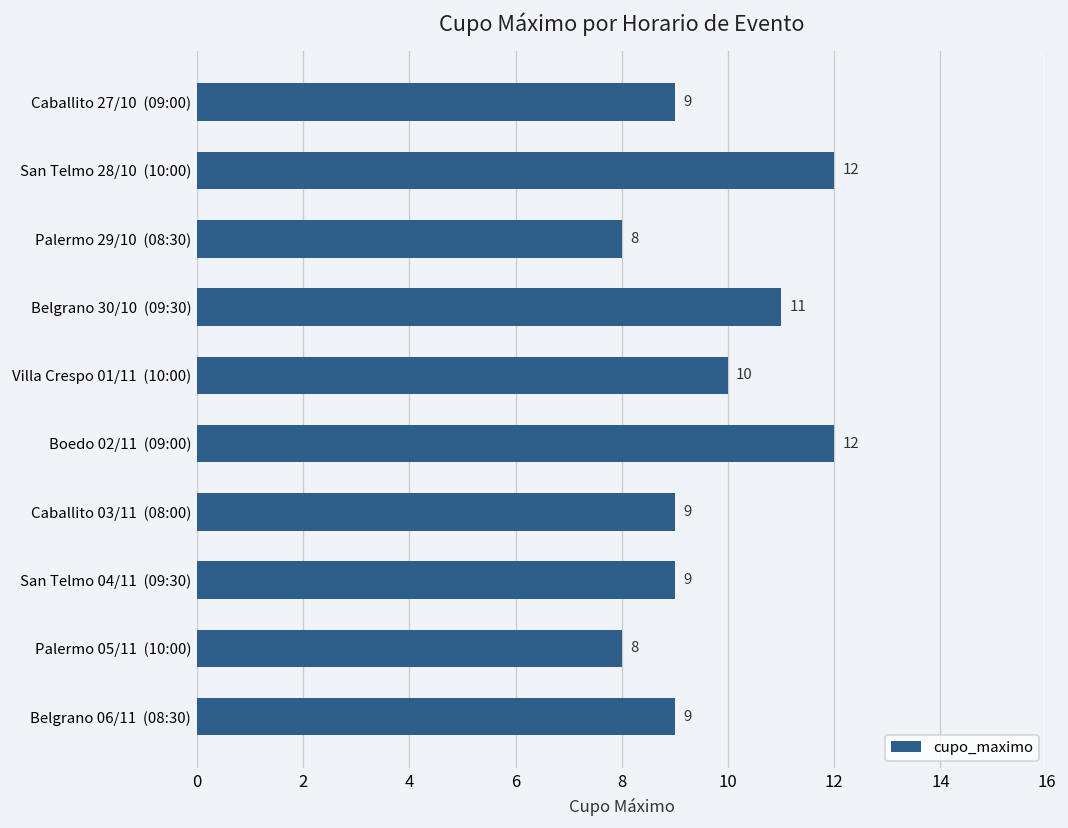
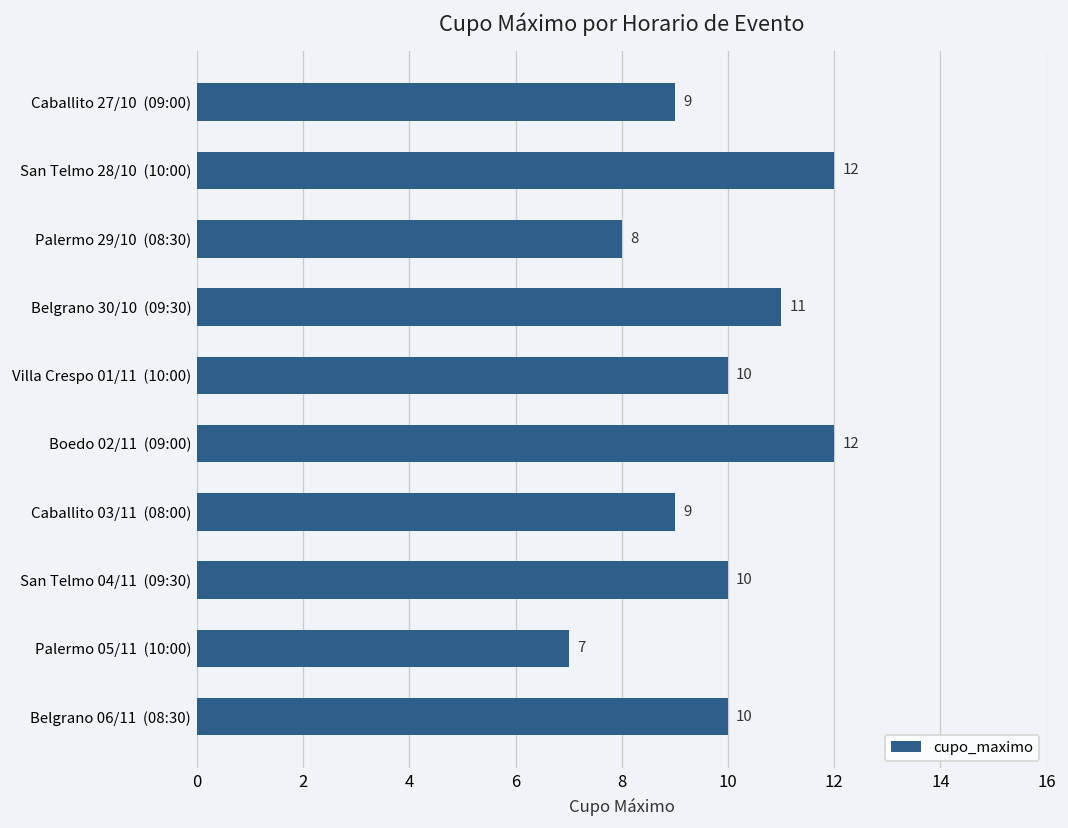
  {
    "Caballito 27/10 (09:00)": 9,
    "San Telmo 28/10 (10:00)": 12,
    "Palermo 29/10 (08:30)": 8,
    "Belgrano 30/10 (09:30)": 11,
    "Villa Crespo 01/11 (10:00)": 10,
    "Boedo 02/11 (09:00)": 12,
    "Caballito 03/11 (08:00)": 9,
-   "San Telmo 04/11 (09:30)": 9,
-   "Palermo 05/11 (10:00)": 8,
-   "Belgrano 06/11 (08:30)": 9
+   "San Telmo 04/11 (09:30)": 10,
+   "Palermo 05/11 (10:00)": 7,
+   "Belgrano 06/11 (08:30)": 10
  }
